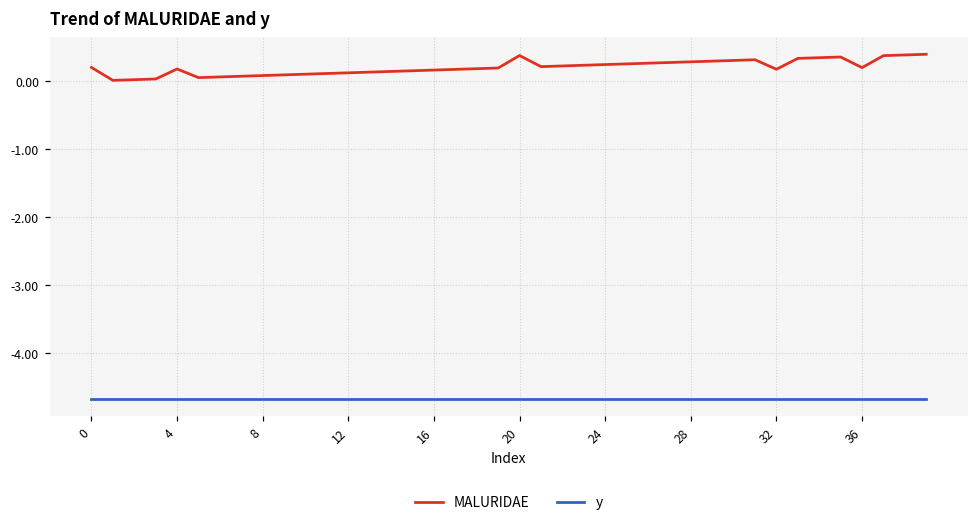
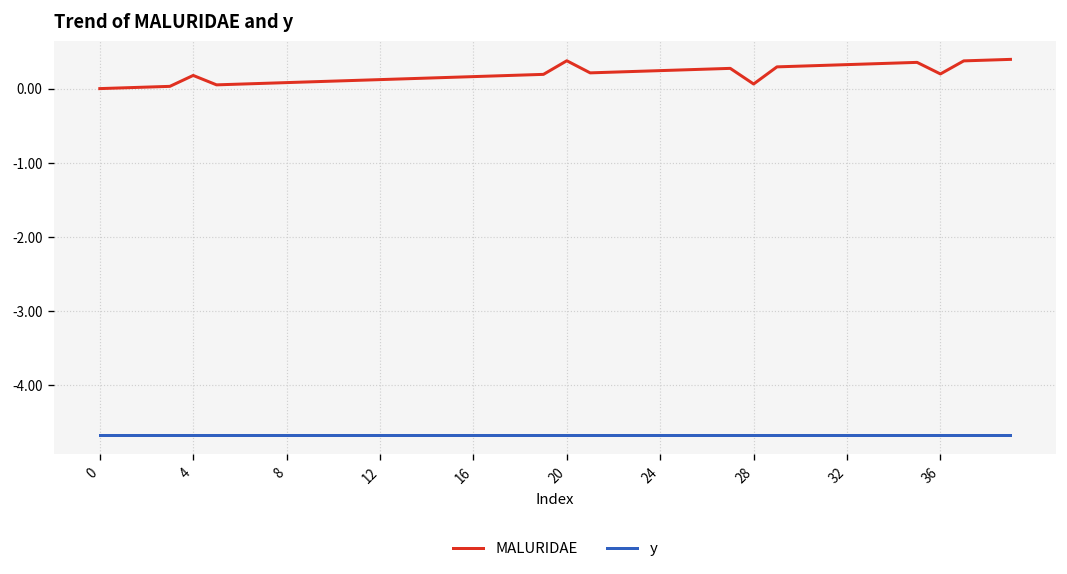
  {
    "MALURIDAE": {
-     "0": 0.2,
+     "0": 0.0,
      "4": 0.2,
      "8": 0.1,
      "12": 0.1,
      "16": 0.2,
      "20": 0.4,
      "24": 0.2,
-     "28": 0.3,
-     "32": 0.2,
+     "28": 0.1,
+     "32": 0.3,
      "36": 0.2
    },
    "y": {
      "0": -4.7,
      "4": -4.7,
      "8": -4.7,
      "12": -4.7,
      "16": -4.7,
      "20": -4.7,
      "24": -4.7,
      "28": -4.7,
      "32": -4.7,
      "36": -4.7
    }
  }
